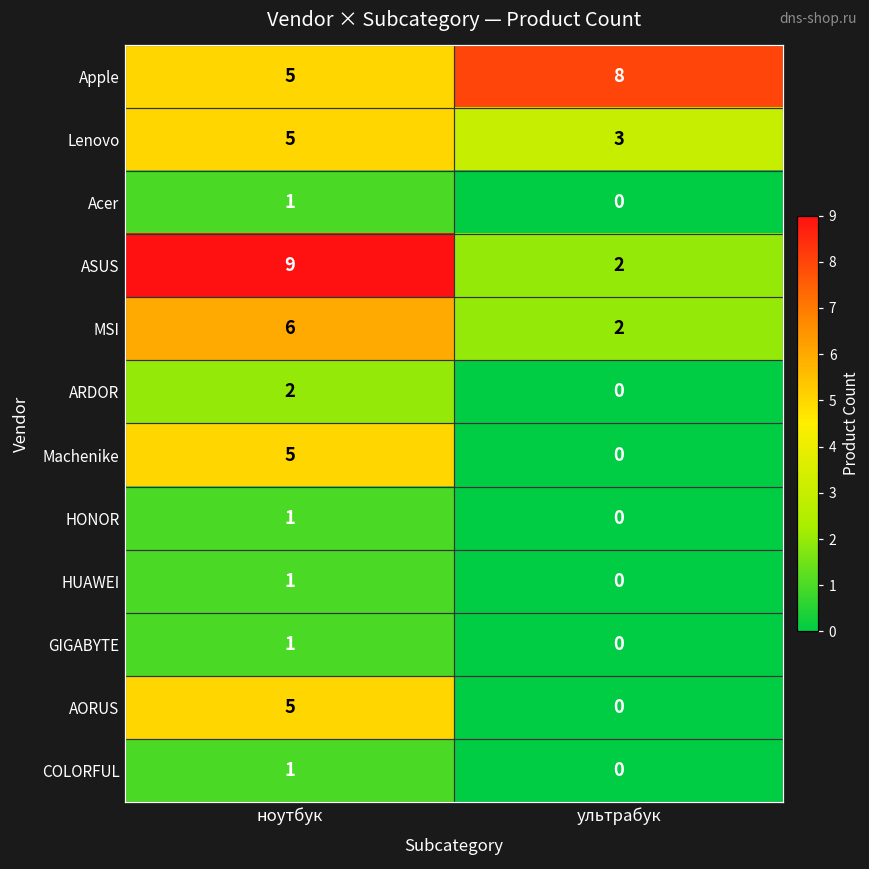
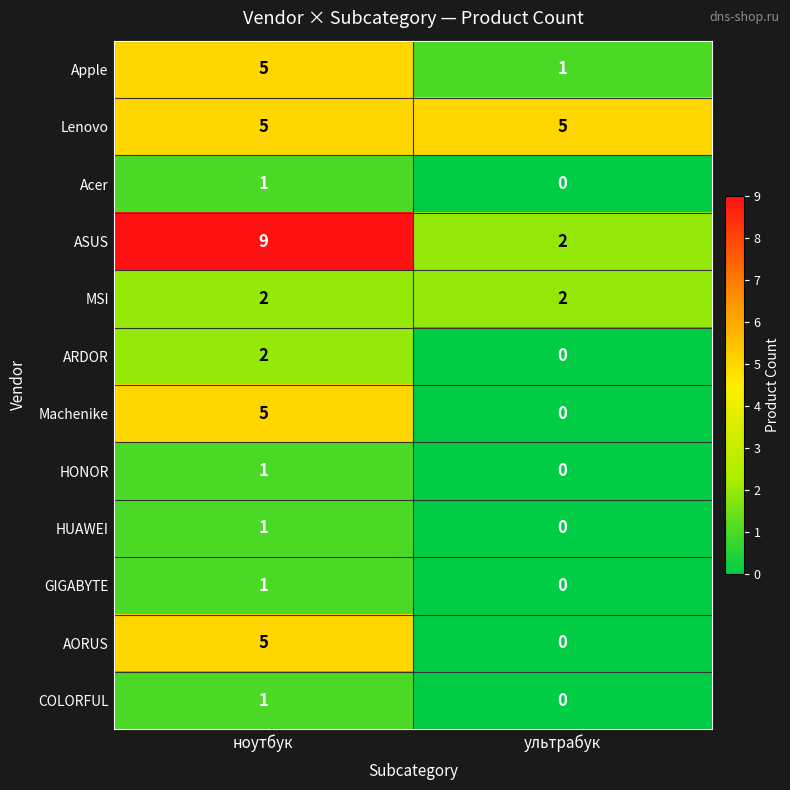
  {
    "Apple": {
      "ноутбук": 5,
-     "ультрабук": 8
+     "ультрабук": 1
    },
    "Lenovo": {
      "ноутбук": 5,
-     "ультрабук": 3
+     "ультрабук": 5
    },
    "Acer": {
      "ноутбук": 1,
      "ультрабук": 0
    },
    "ASUS": {
      "ноутбук": 9,
      "ультрабук": 2
    },
    "MSI": {
-     "ноутбук": 6,
+     "ноутбук": 2,
      "ультрабук": 2
    },
    "ARDOR": {
      "ноутбук": 2,
      "ультрабук": 0
    },
    "Machenike": {
      "ноутбук": 5,
      "ультрабук": 0
    },
    "HONOR": {
      "ноутбук": 1,
      "ультрабук": 0
    },
    "HUAWEI": {
      "ноутбук": 1,
      "ультрабук": 0
    },
    "GIGABYTE": {
      "ноутбук": 1,
      "ультрабук": 0
    },
    "AORUS": {
      "ноутбук": 5,
      "ультрабук": 0
    },
    "COLORFUL": {
      "ноутбук": 1,
      "ультрабук": 0
    }
  }
